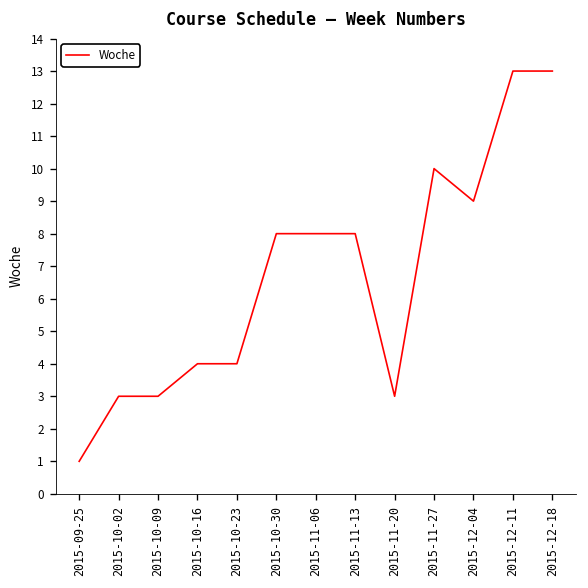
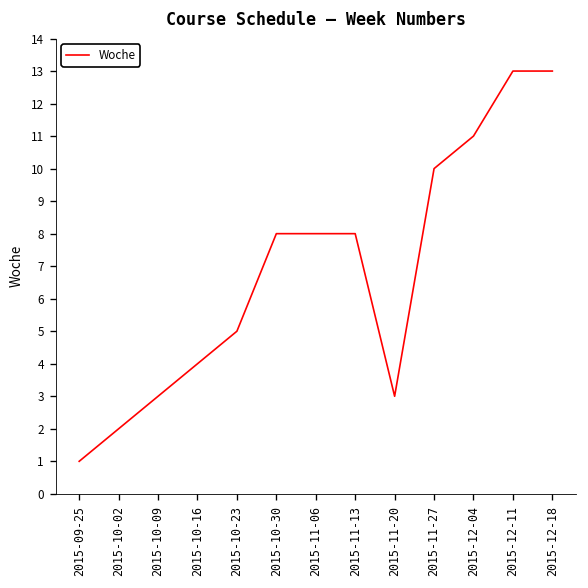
  {
    "2015-09-25": 1,
-   "2015-10-02": 3,
+   "2015-10-02": 2,
    "2015-10-09": 3,
    "2015-10-16": 4,
-   "2015-10-23": 4,
+   "2015-10-23": 5,
    "2015-10-30": 8,
    "2015-11-06": 8,
    "2015-11-13": 8,
    "2015-11-20": 3,
    "2015-11-27": 10,
-   "2015-12-04": 9,
+   "2015-12-04": 11,
    "2015-12-11": 13,
    "2015-12-18": 13
  }
